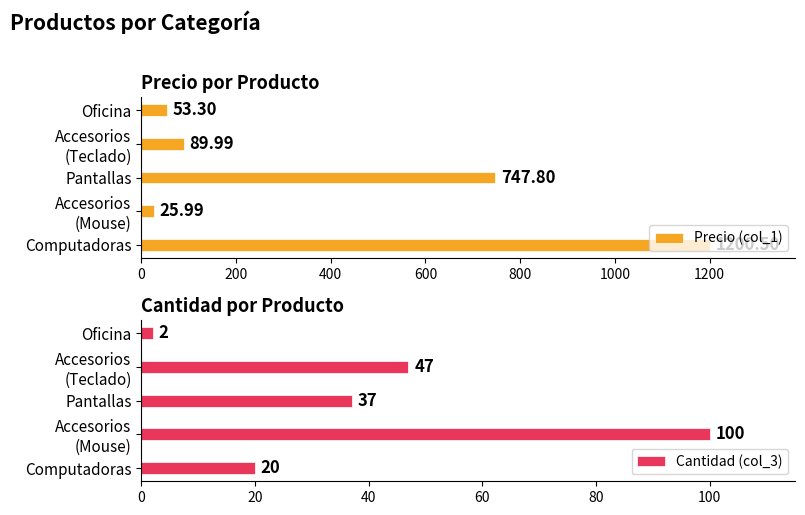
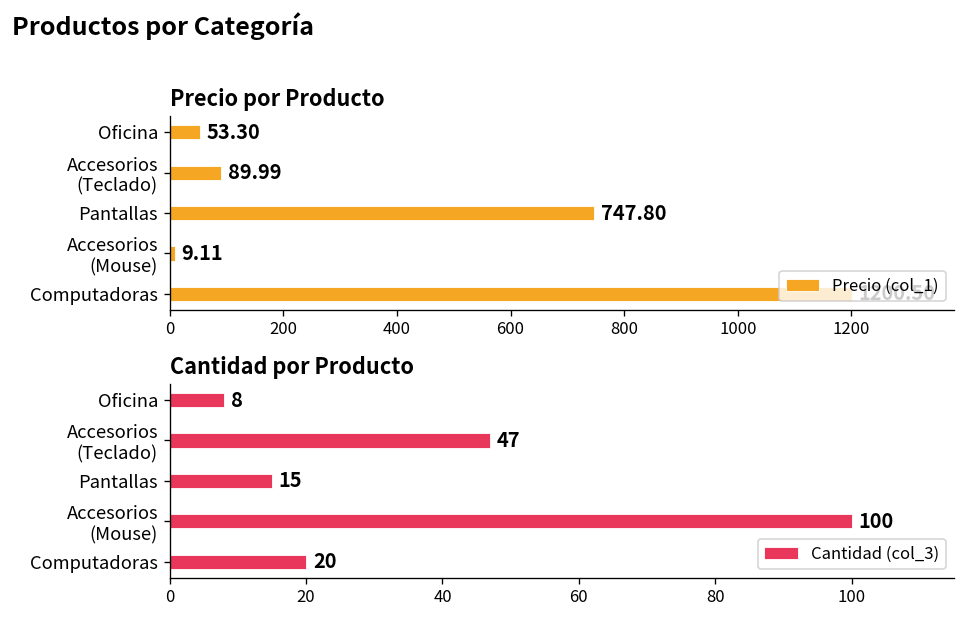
  {
    "Precio por Producto": {
      "Oficina": 53.30,
      "Accesorios (Teclado)": 89.99,
      "Pantallas": 747.80,
-     "Accesorios (Mouse)": 25.99
+     "Accesorios (Mouse)": 9.11
    },
    "Cantidad por Producto": {
-     "Oficina": 2,
+     "Oficina": 8,
      "Accesorios (Teclado)": 47,
-     "Pantallas": 37,
+     "Pantallas": 15,
      "Accesorios (Mouse)": 100,
      "Computadoras": 20
    }
  }
